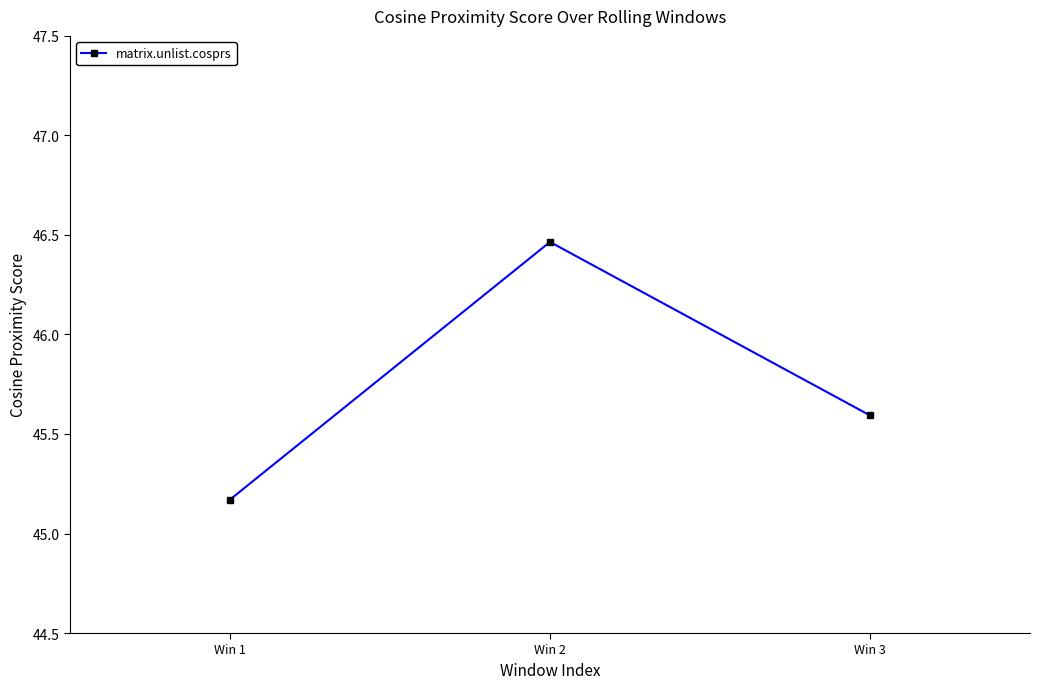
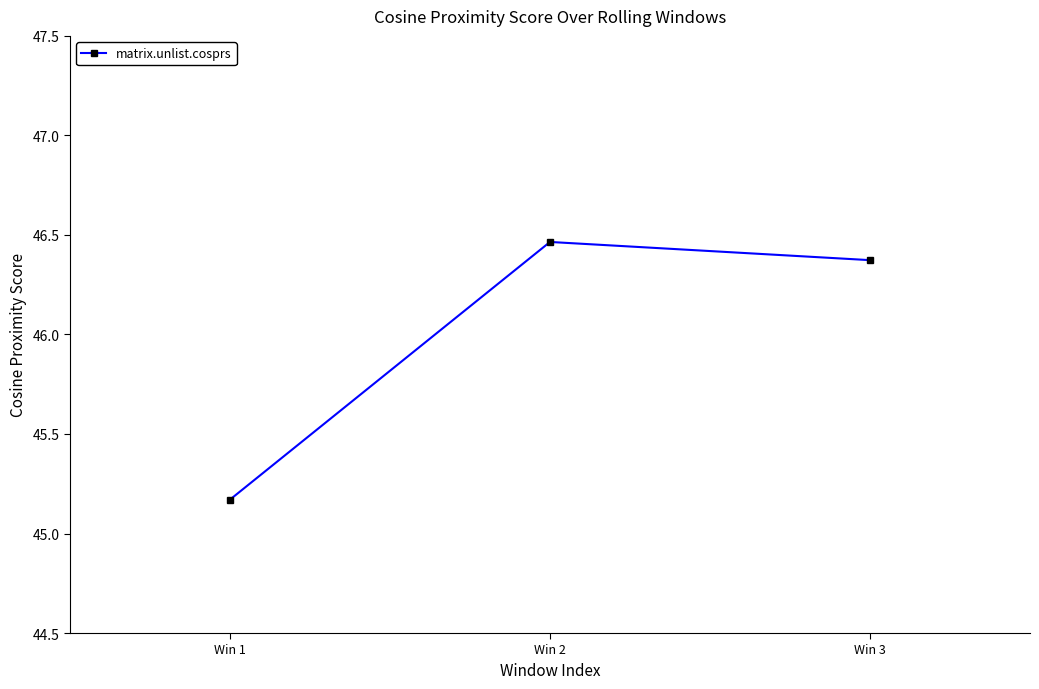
  {
    "Win 1": 45.17,
    "Win 2": 46.46,
-   "Win 3": 45.59
+   "Win 3": 46.37
  }
